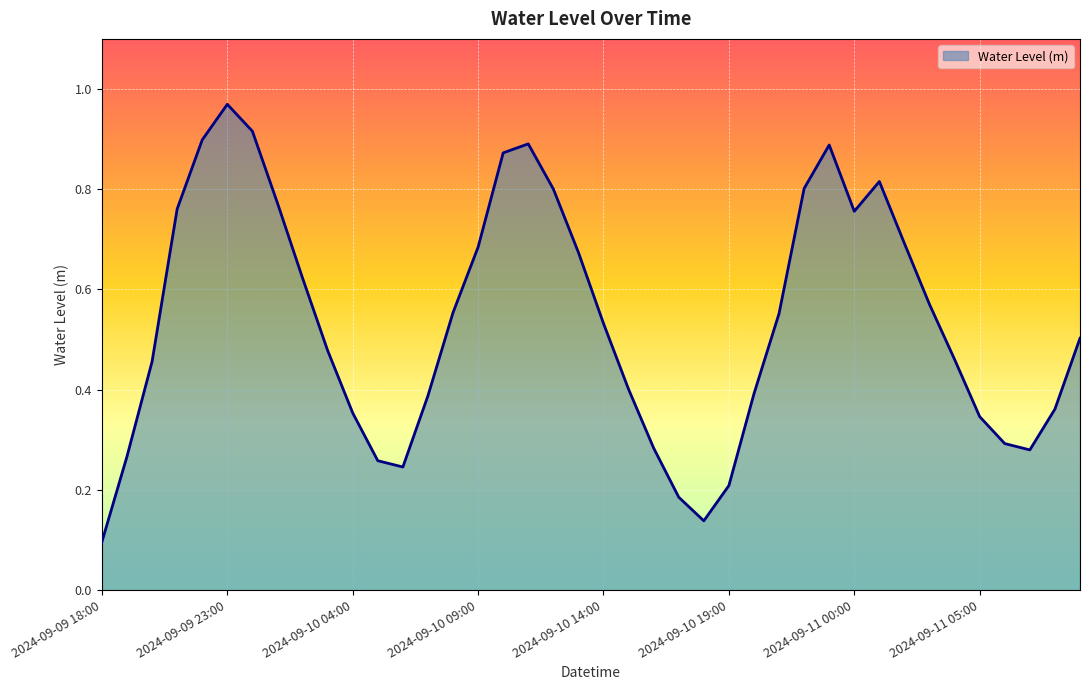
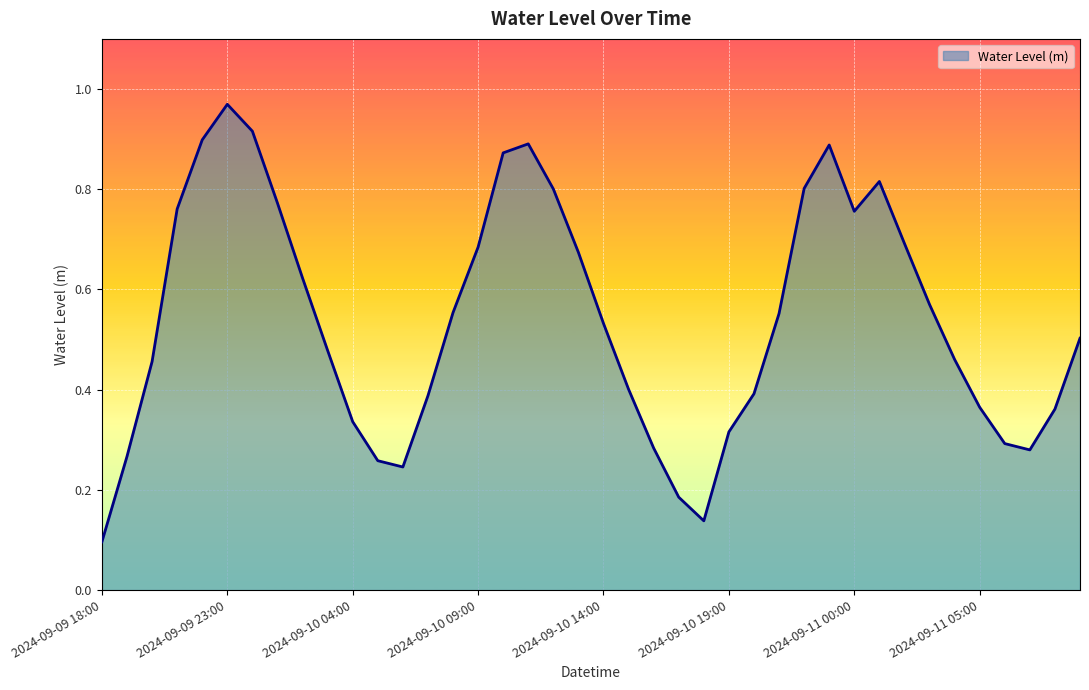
  {
    "2024-09-09 18:00": 0.10,
    "2024-09-09 23:00": 0.97,
-   "2024-09-10 04:00": 0.35,
+   "2024-09-10 04:00": 0.34,
    "2024-09-10 09:00": 0.68,
    "2024-09-10 14:00": 0.53,
-   "2024-09-10 19:00": 0.21,
+   "2024-09-10 19:00": 0.32,
    "2024-09-11 00:00": 0.76,
-   "2024-09-11 05:00": 0.35
+   "2024-09-11 05:00": 0.36
  }
